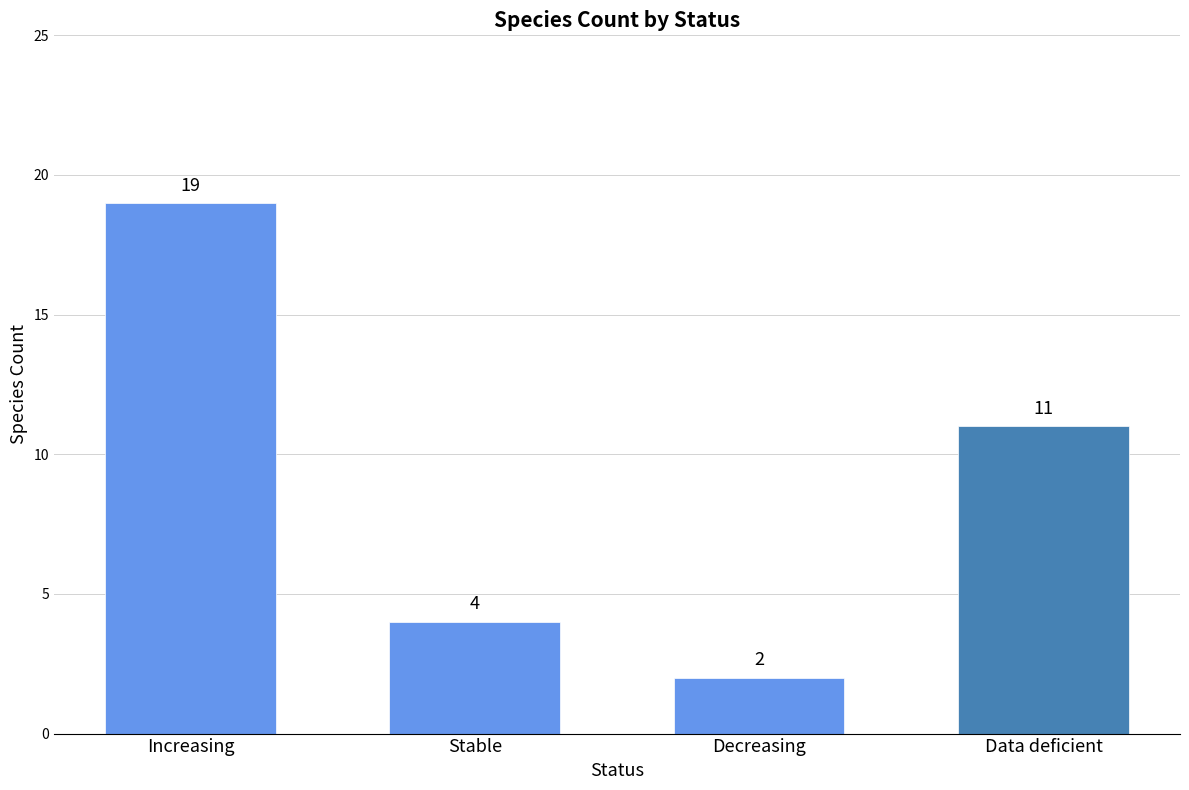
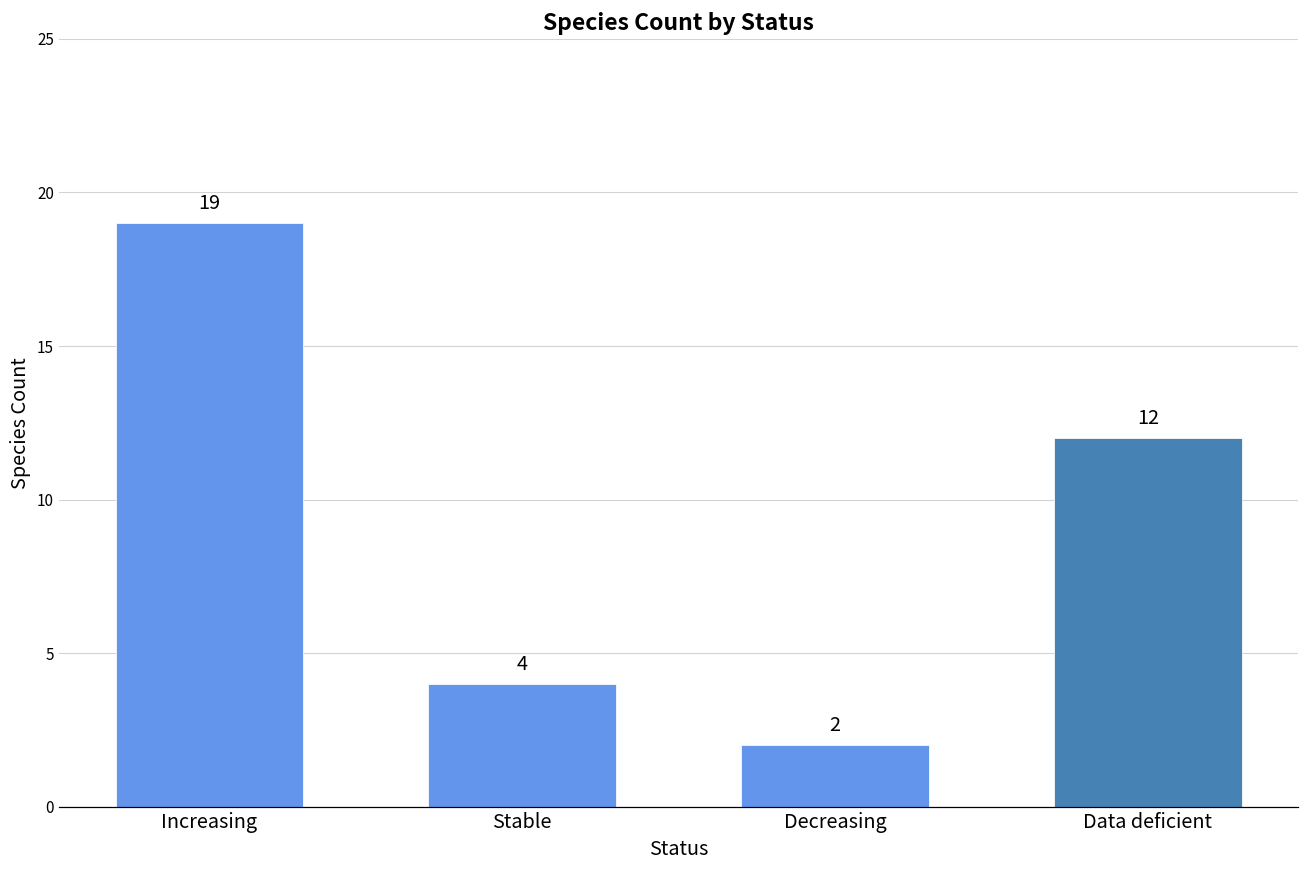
  {
    "Increasing": 19,
    "Stable": 4,
    "Decreasing": 2,
-   "Data deficient": 11
+   "Data deficient": 12
  }
